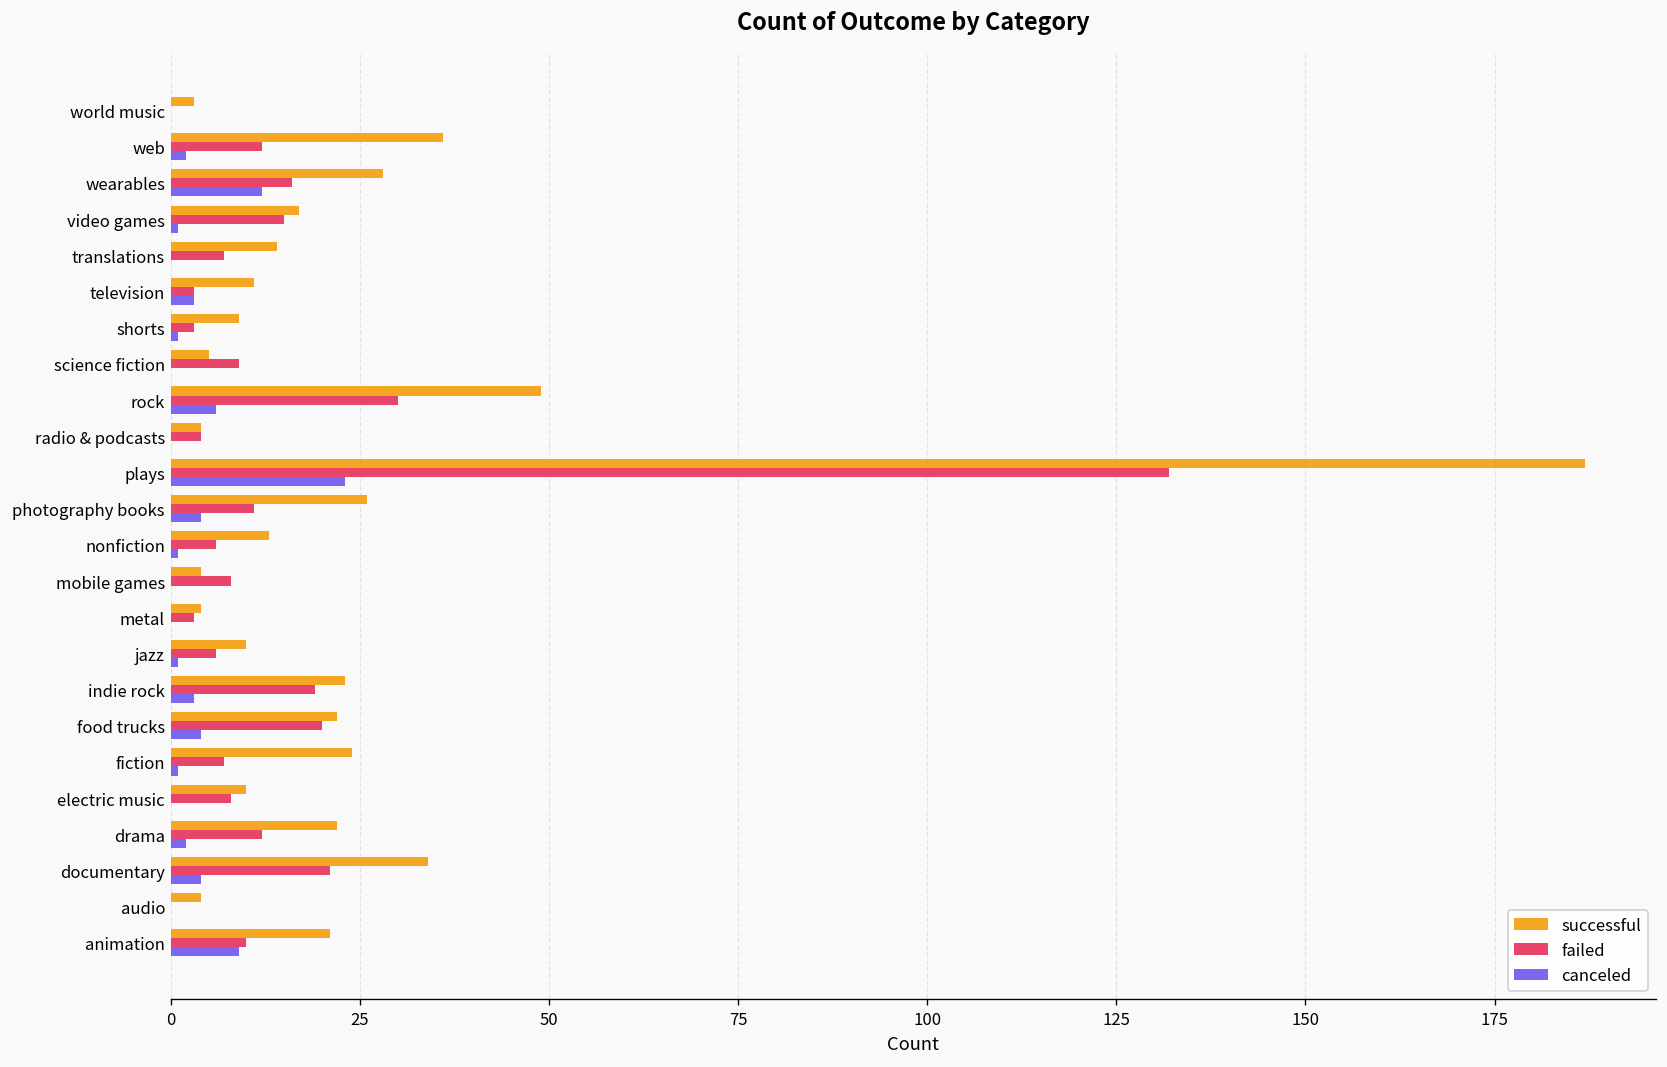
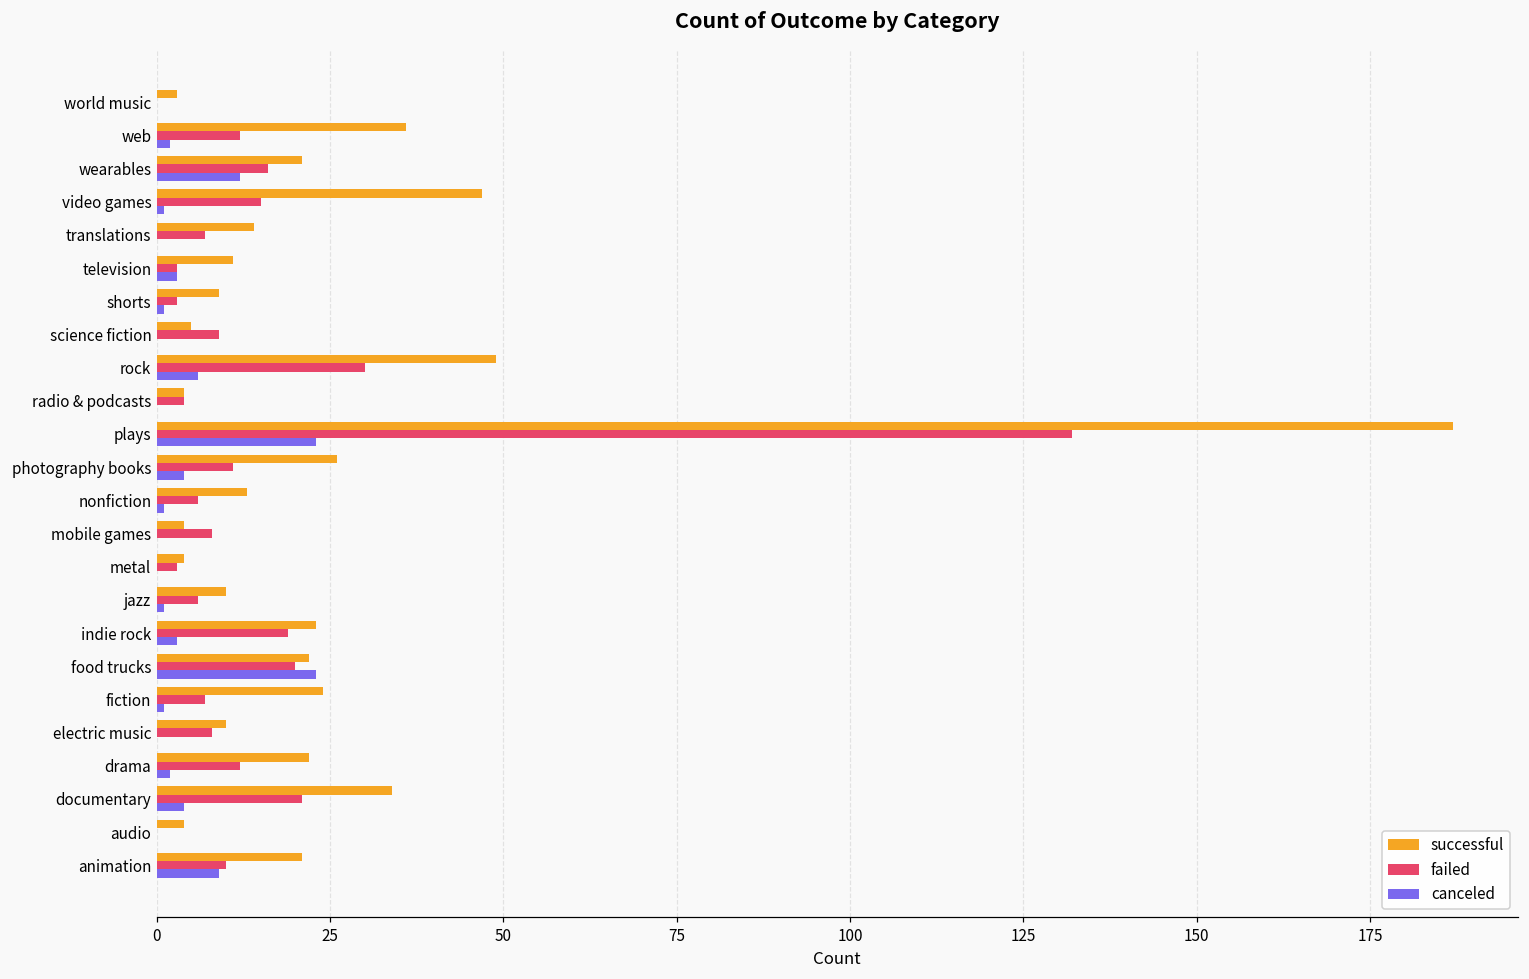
  {
    "successful": {
      "world music": 3,
      "web": 36,
-     "wearables": 28,
-     "video games": 17,
+     "wearables": 21,
+     "video games": 47,
      "translations": 14,
      "television": 11,
      "shorts": 9,
      "science fiction": 5,
      "rock": 49,
      "radio & podcasts": 4,
      "plays": 187,
      "photography books": 26,
      "nonfiction": 13,
      "mobile games": 4,
      "metal": 4,
      "jazz": 10,
      "indie rock": 23,
      "food trucks": 22,
      "fiction": 24,
      "electric music": 10,
      "drama": 22,
      "documentary": 34,
      "audio": 4,
      "animation": 21
    },
    "failed": {
      "world music": 0,
      "web": 12,
      "wearables": 16,
      "video games": 15,
      "translations": 7,
      "television": 3,
      "shorts": 3,
      "science fiction": 9,
      "rock": 30,
      "radio & podcasts": 4,
      "plays": 132,
      "photography books": 11,
      "nonfiction": 6,
      "mobile games": 8,
      "metal": 3,
      "jazz": 6,
      "indie rock": 19,
      "food trucks": 20,
      "fiction": 7,
      "electric music": 8,
      "drama": 12,
      "documentary": 21,
      "audio": 0,
      "animation": 10
    },
    "canceled": {
      "world music": 0,
      "web": 2,
      "wearables": 12,
      "video games": 1,
      "translations": 0,
      "television": 3,
      "shorts": 1,
      "science fiction": 0,
      "rock": 6,
      "radio & podcasts": 0,
      "plays": 23,
      "photography books": 4,
      "nonfiction": 1,
      "mobile games": 0,
      "metal": 0,
      "jazz": 1,
      "indie rock": 3,
-     "food trucks": 4,
+     "food trucks": 23,
      "fiction": 1,
      "electric music": 0,
      "drama": 2,
      "documentary": 4,
      "audio": 0,
      "animation": 9
    }
  }
